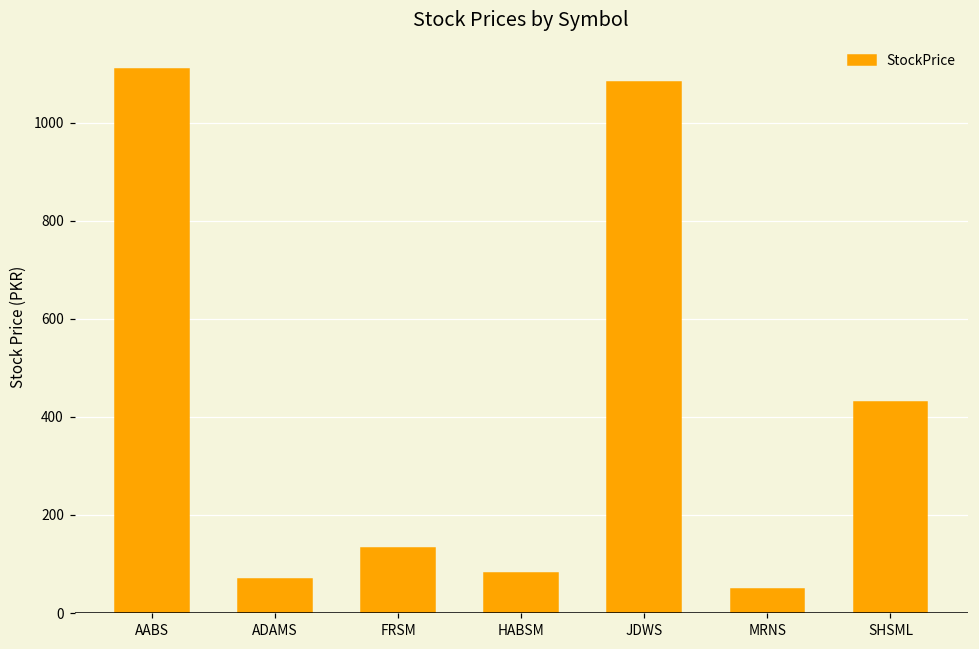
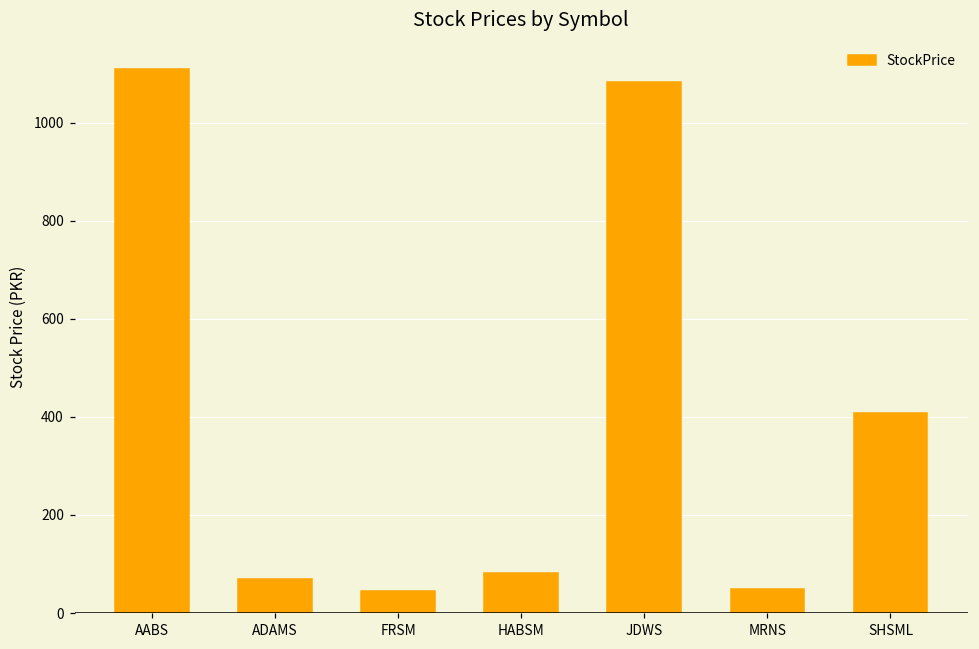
  {
    "AABS": 1110,
    "ADAMS": 70,
-   "FRSM": 130,
+   "FRSM": 50,
    "HABSM": 80,
    "JDWS": 1080,
    "MRNS": 50,
-   "SHSML": 430
+   "SHSML": 410
  }
